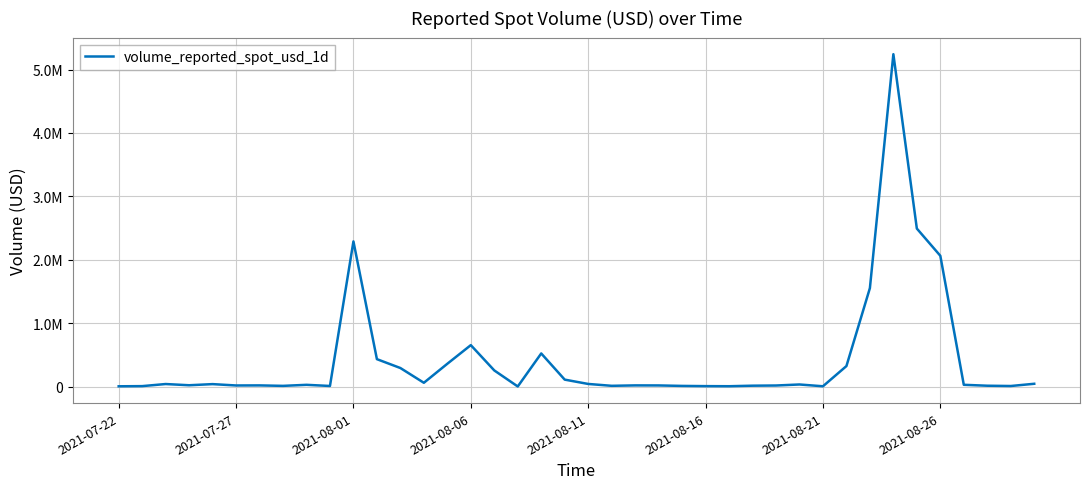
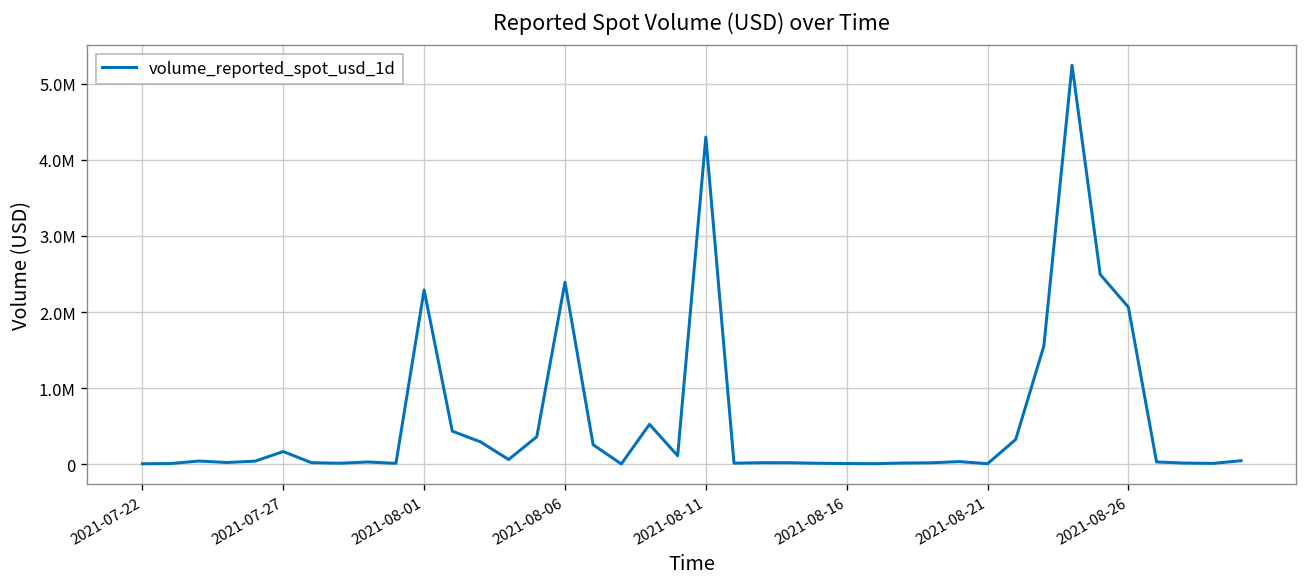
  {
    "2021-07-22": 0,
-   "2021-07-27": 0,
+   "2021-07-27": 200000,
    "2021-08-01": 2300000,
-   "2021-08-06": 700000,
-   "2021-08-11": 0,
+   "2021-08-06": 2400000,
+   "2021-08-11": 4300000,
    "2021-08-16": 0,
    "2021-08-21": 0,
    "2021-08-26": 2100000
  }
